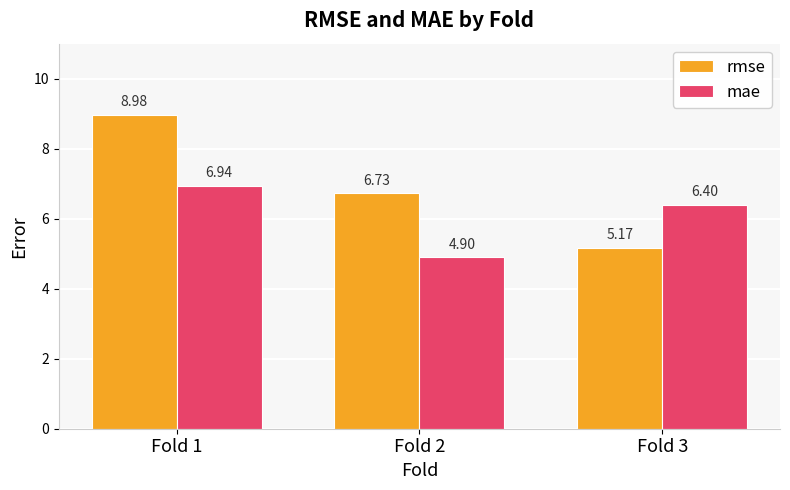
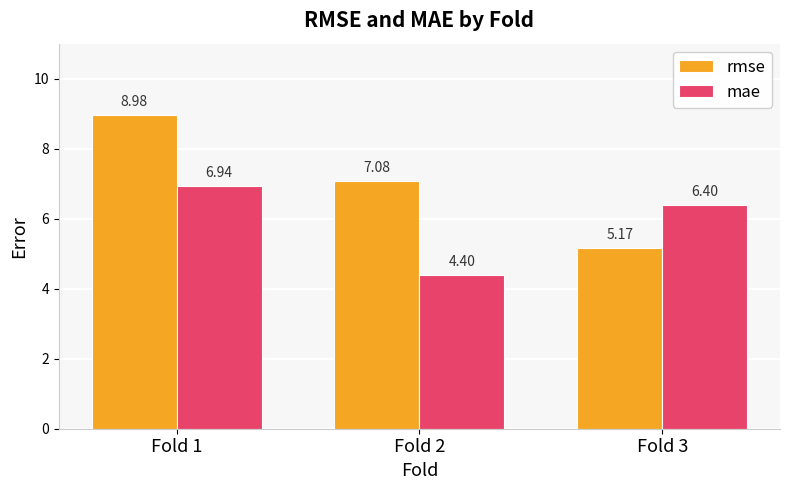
  {
    "rmse": {
      "Fold 1": 8.98,
-     "Fold 2": 6.73,
+     "Fold 2": 7.08,
      "Fold 3": 5.17
    },
    "mae": {
      "Fold 1": 6.94,
-     "Fold 2": 4.90,
+     "Fold 2": 4.40,
      "Fold 3": 6.40
    }
  }
